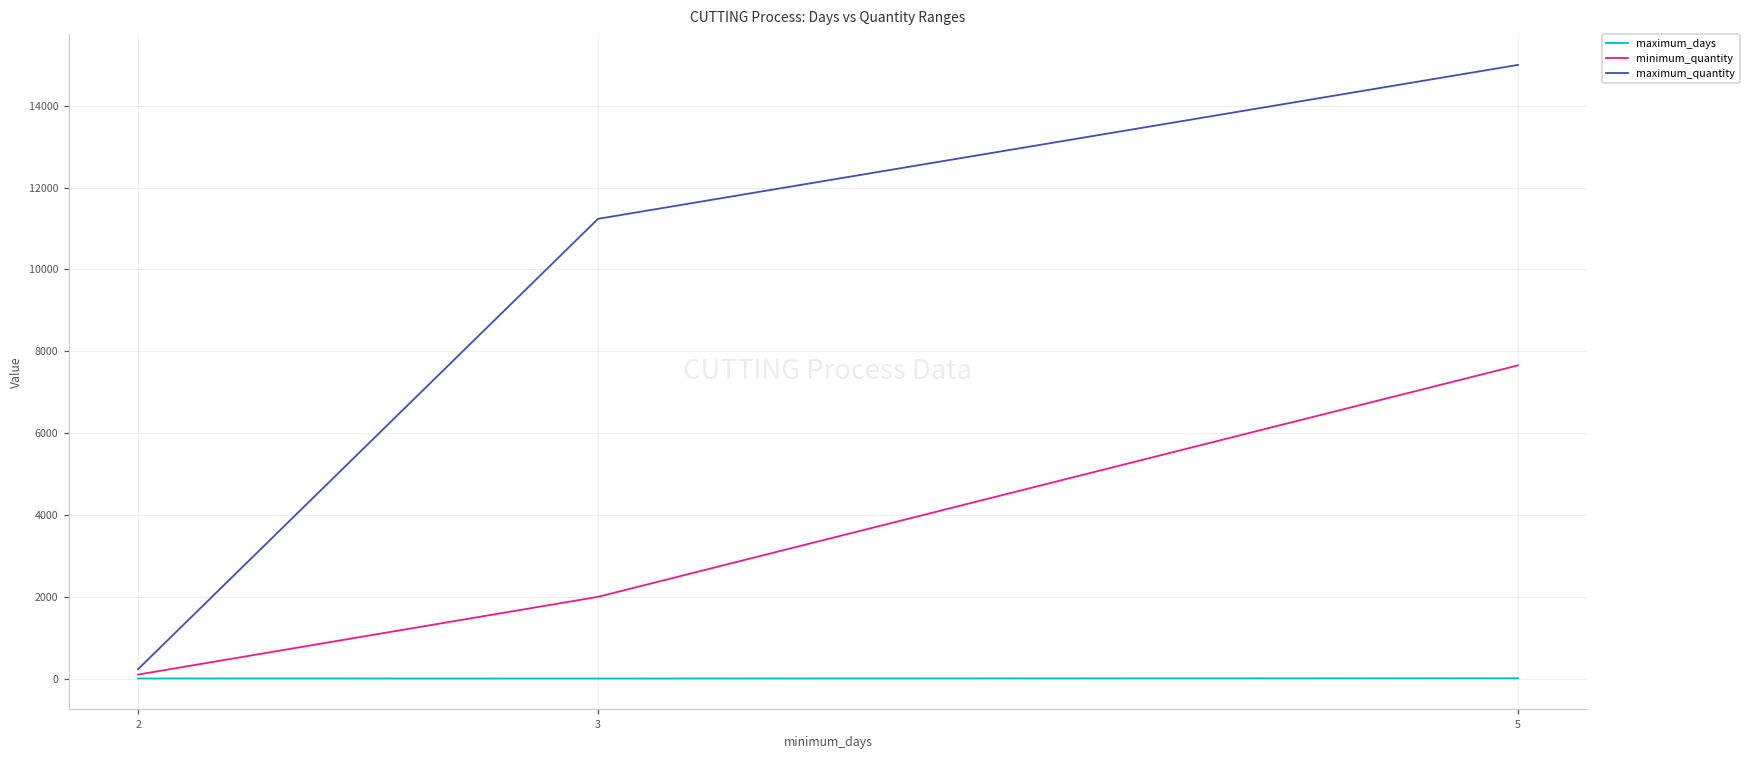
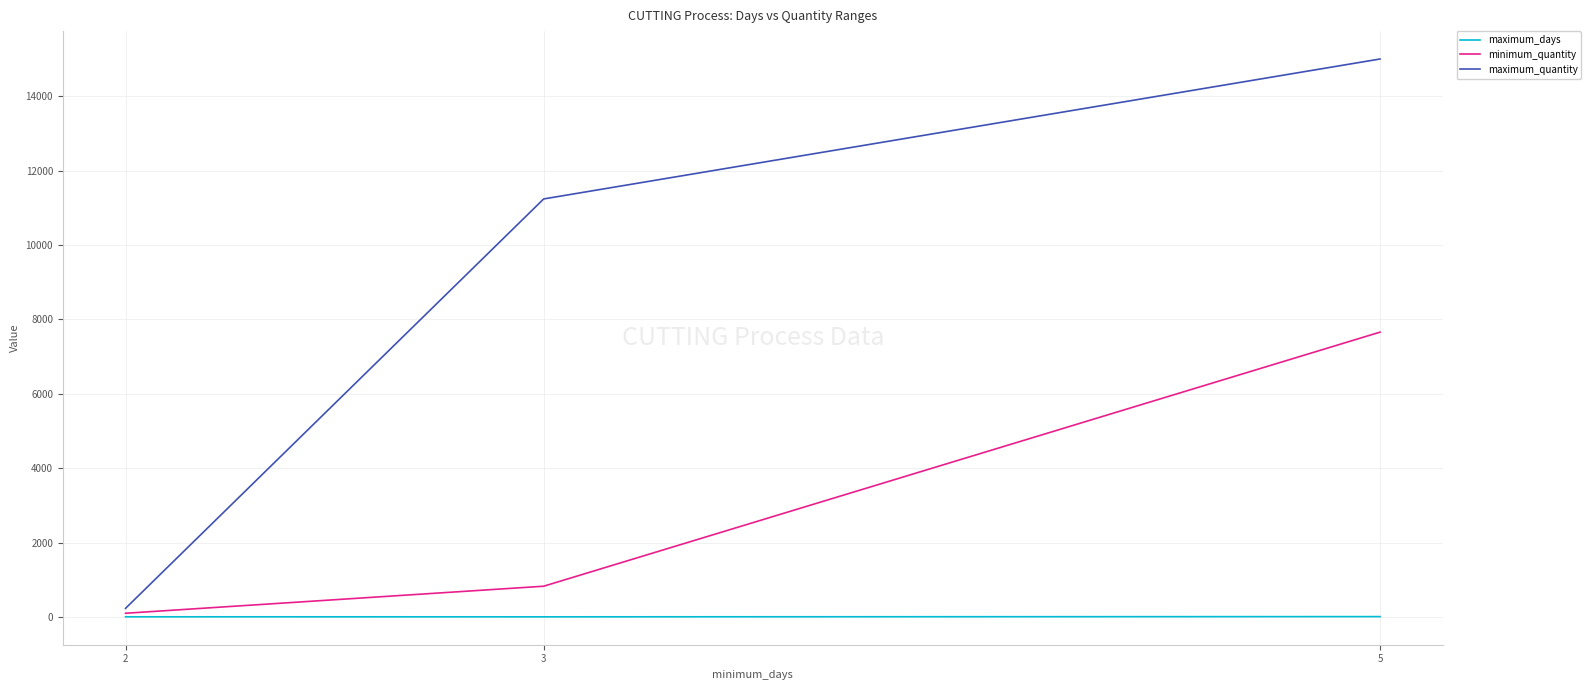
  {
    "maximum_days": {
      "2": 0,
      "3": 0,
      "5": 0
    },
    "minimum_quantity": {
      "2": 100,
-     "3": 2000,
+     "3": 800,
      "5": 7700
    },
    "maximum_quantity": {
      "2": 200,
      "3": 11200,
      "5": 15000
    }
  }
